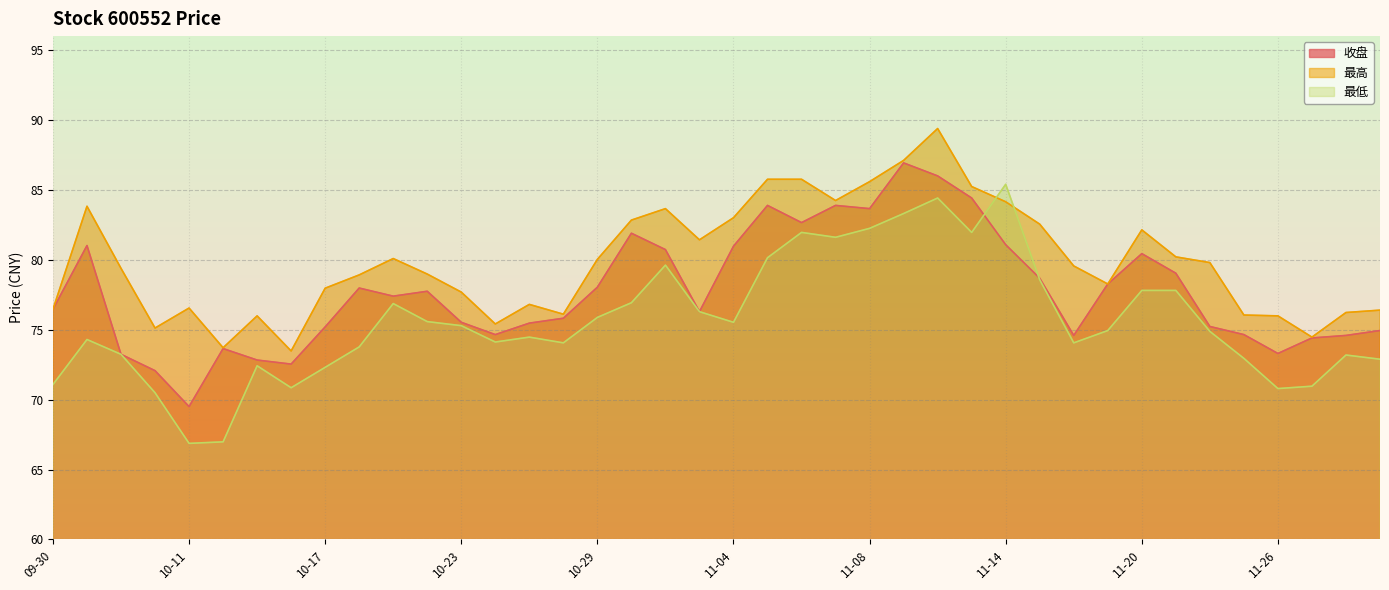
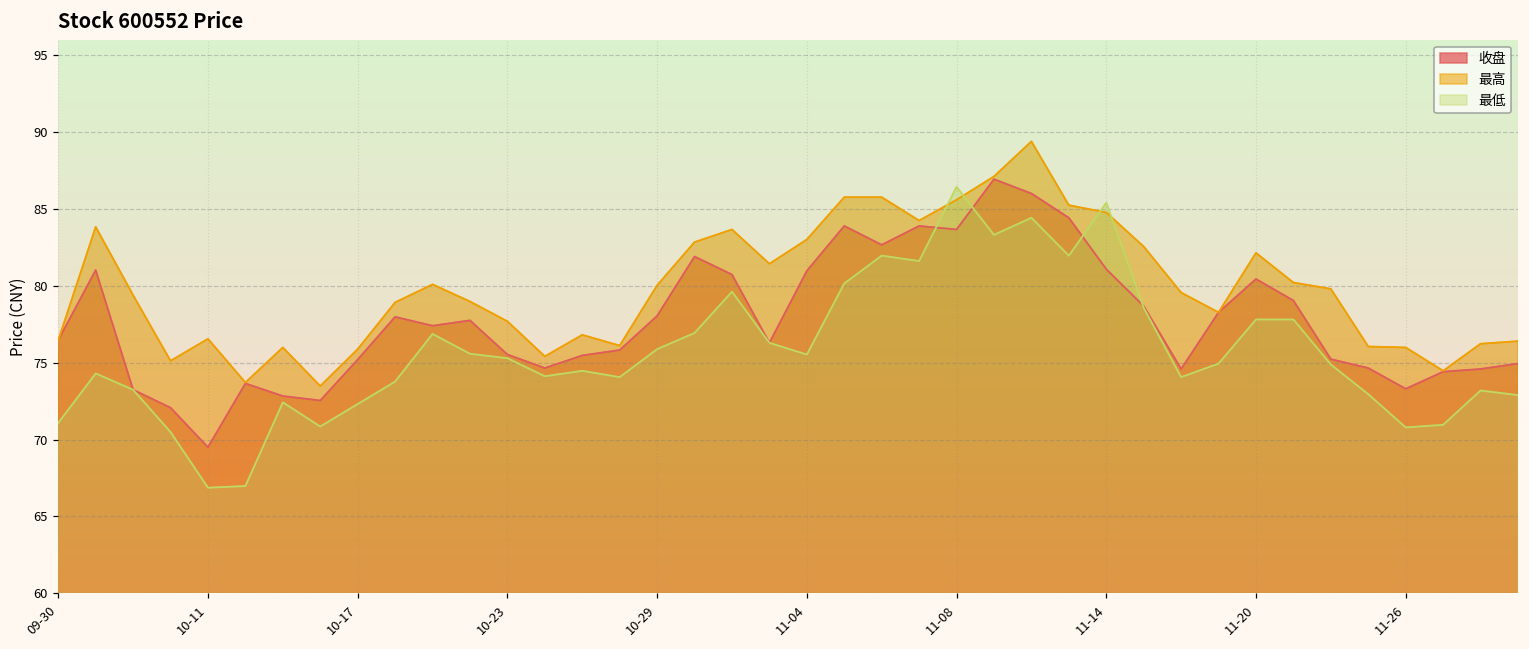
  {
    "收盘": {
      "10-11": 69.5,
      "10-17": 75.2,
      "10-23": 75.5,
      "10-29": 78.0,
      "11-04": 81.0,
      "11-08": 83.7,
      "11-14": 81.1,
      "11-20": 80.4,
      "11-26": 73.3
    },
    "最高": {
      "10-11": 76.6,
-     "10-17": 78.0,
+     "10-17": 75.9,
      "10-23": 77.7,
      "10-29": 80.0,
      "11-04": 83.0,
      "11-08": 85.6,
-     "11-14": 84.2,
+     "11-14": 84.8,
      "11-20": 82.1,
      "11-26": 76.0
    },
    "最低": {
      "09-30": 71.1,
      "10-11": 66.9,
      "10-17": 72.3,
      "10-23": 75.3,
      "10-29": 75.9,
      "11-04": 75.5,
-     "11-08": 82.3,
+     "11-08": 86.4,
      "11-14": 85.4,
      "11-20": 77.8,
      "11-26": 70.8
    }
  }
